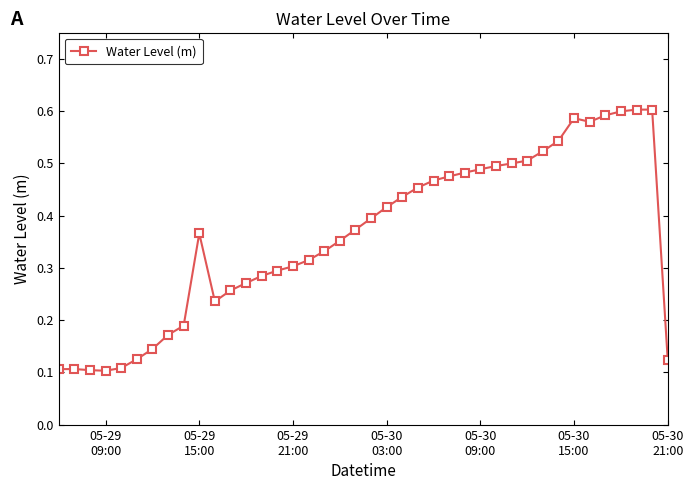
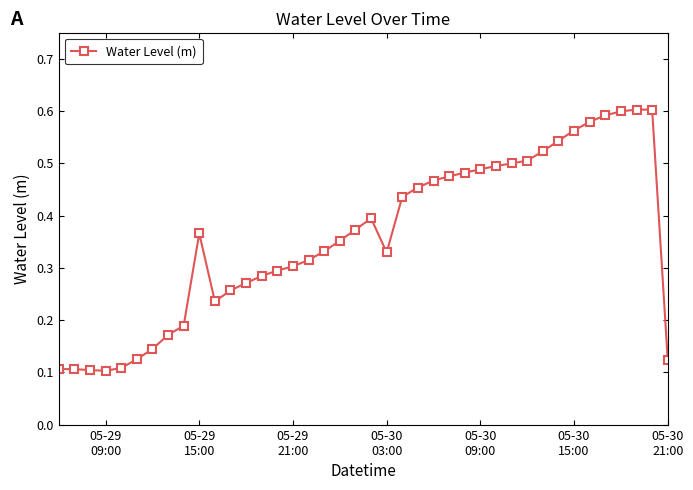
  {
    "05-29 09:00": 0.10,
    "05-29 15:00": 0.37,
    "05-29 21:00": 0.30,
-   "05-30 03:00": 0.42,
+   "05-30 03:00": 0.33,
    "05-30 09:00": 0.49,
-   "05-30 15:00": 0.59,
+   "05-30 15:00": 0.56,
    "05-30 21:00": 0.12
  }
